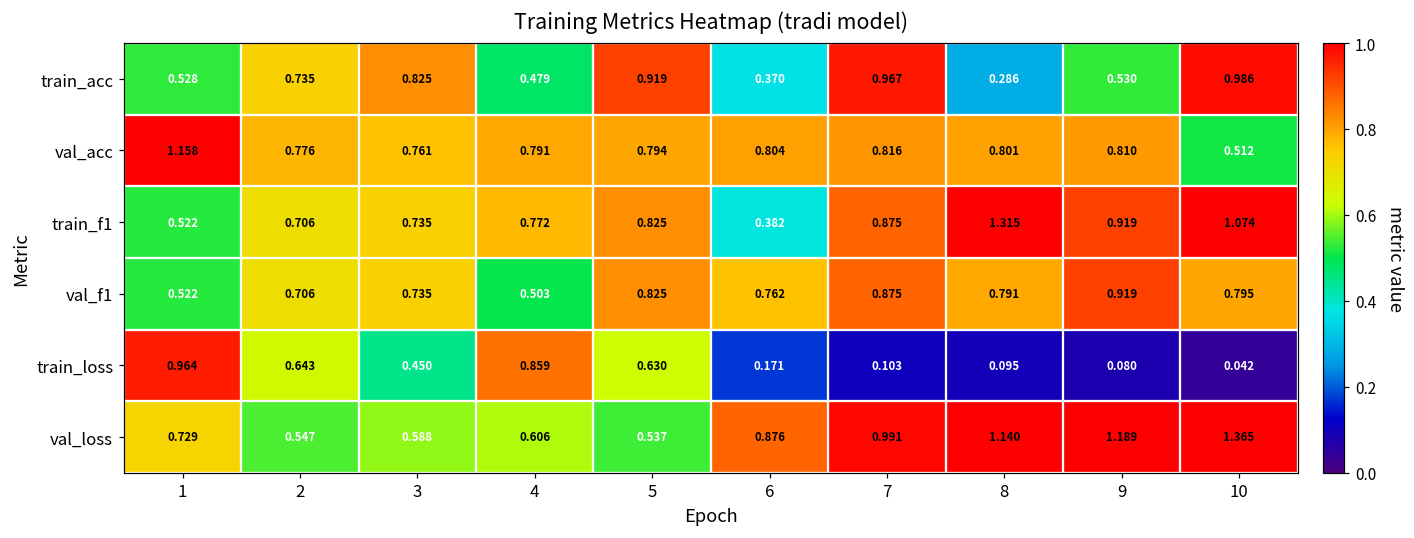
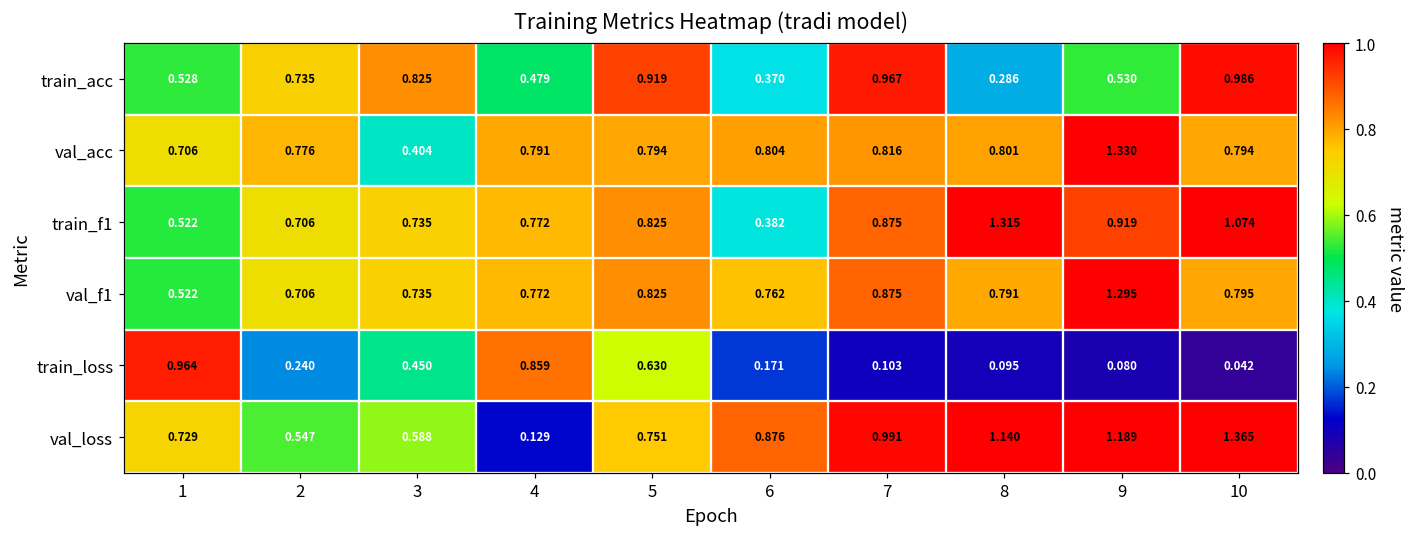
  {
    "train_acc": {
      "1": 0.528,
      "2": 0.735,
      "3": 0.825,
      "4": 0.479,
      "5": 0.919,
      "6": 0.370,
      "7": 0.967,
      "8": 0.286,
      "9": 0.530,
      "10": 0.986
    },
    "val_acc": {
-     "1": 1.158,
+     "1": 0.706,
      "2": 0.776,
-     "3": 0.761,
+     "3": 0.404,
      "4": 0.791,
      "5": 0.794,
      "6": 0.804,
      "7": 0.816,
      "8": 0.801,
-     "9": 0.810,
-     "10": 0.512
+     "9": 1.330,
+     "10": 0.794
    },
    "train_f1": {
      "1": 0.522,
      "2": 0.706,
      "3": 0.735,
      "4": 0.772,
      "5": 0.825,
      "6": 0.382,
      "7": 0.875,
      "8": 1.315,
      "9": 0.919,
      "10": 1.074
    },
    "val_f1": {
      "1": 0.522,
      "2": 0.706,
      "3": 0.735,
-     "4": 0.503,
+     "4": 0.772,
      "5": 0.825,
      "6": 0.762,
      "7": 0.875,
      "8": 0.791,
-     "9": 0.919,
+     "9": 1.295,
      "10": 0.795
    },
    "train_loss": {
      "1": 0.964,
-     "2": 0.643,
+     "2": 0.240,
      "3": 0.450,
      "4": 0.859,
      "5": 0.630,
      "6": 0.171,
      "7": 0.103,
      "8": 0.095,
      "9": 0.080,
      "10": 0.042
    },
    "val_loss": {
      "1": 0.729,
      "2": 0.547,
      "3": 0.588,
-     "4": 0.606,
-     "5": 0.537,
+     "4": 0.129,
+     "5": 0.751,
      "6": 0.876,
      "7": 0.991,
      "8": 1.140,
      "9": 1.189,
      "10": 1.365
    }
  }
